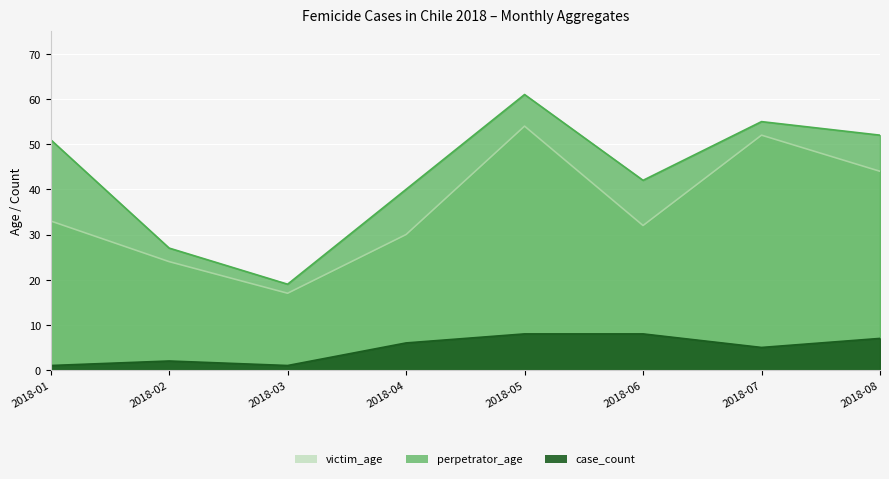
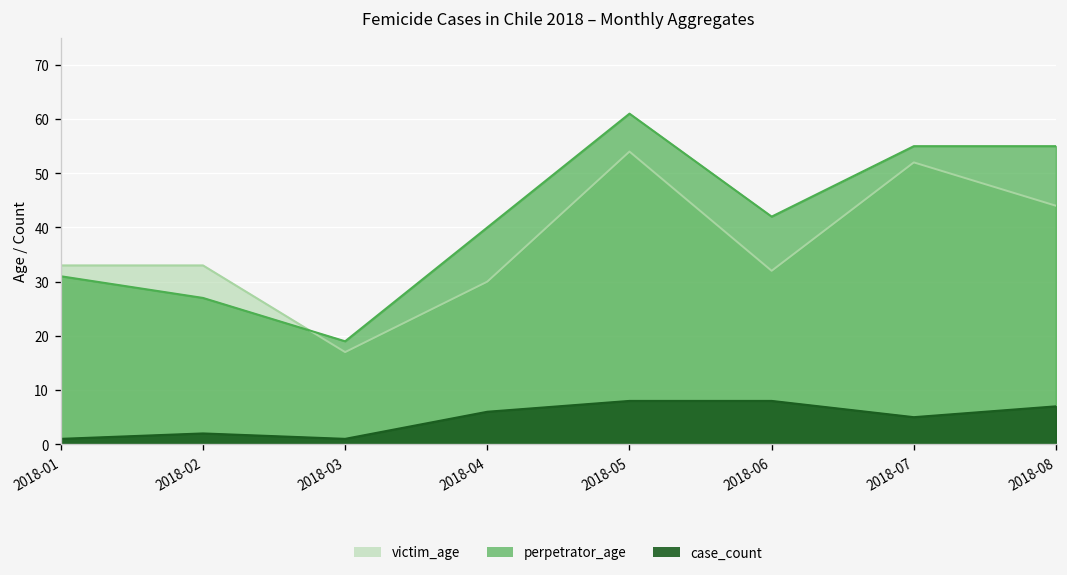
  {
    "victim_age": {
      "2018-01": 33,
-     "2018-02": 24,
+     "2018-02": 33,
      "2018-03": 17,
      "2018-04": 30,
      "2018-05": 54,
      "2018-06": 32,
      "2018-07": 52,
      "2018-08": 44
    },
    "perpetrator_age": {
-     "2018-01": 51,
+     "2018-01": 31,
      "2018-02": 27,
      "2018-03": 19,
      "2018-04": 40,
      "2018-05": 61,
      "2018-06": 42,
      "2018-07": 55,
-     "2018-08": 52
+     "2018-08": 55
    },
    "case_count": {
      "2018-01": 1,
      "2018-02": 2,
      "2018-03": 1,
      "2018-04": 6,
      "2018-05": 8,
      "2018-06": 8,
      "2018-07": 5,
      "2018-08": 7
    }
  }
